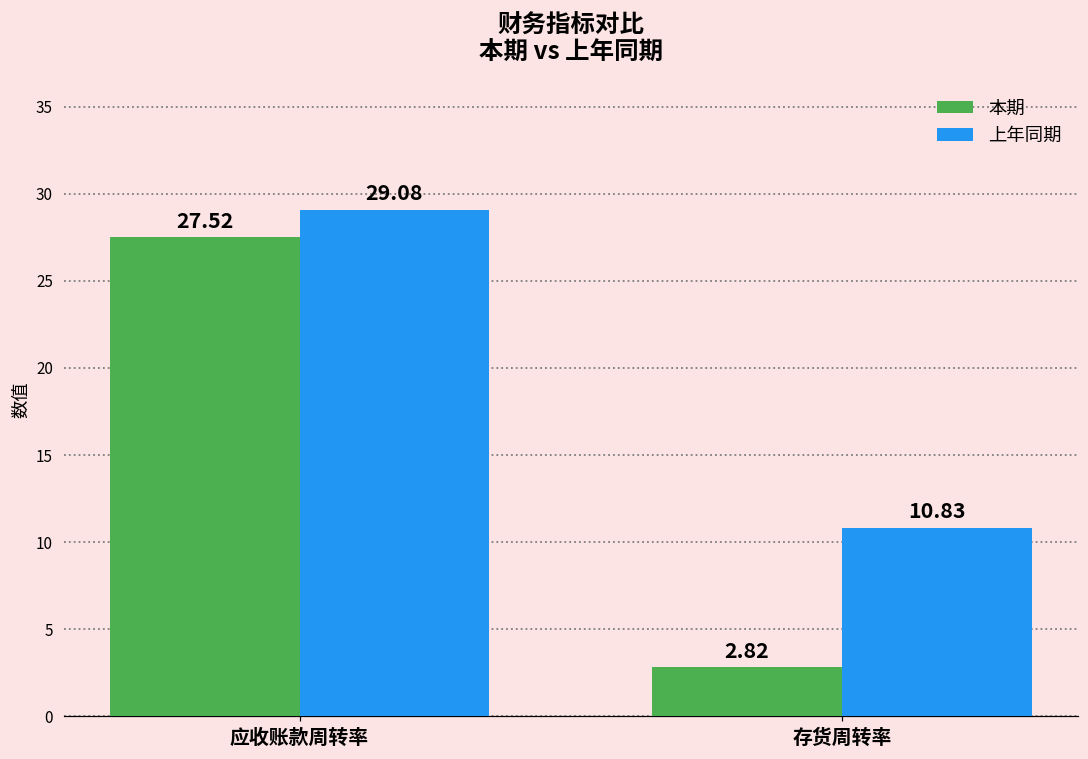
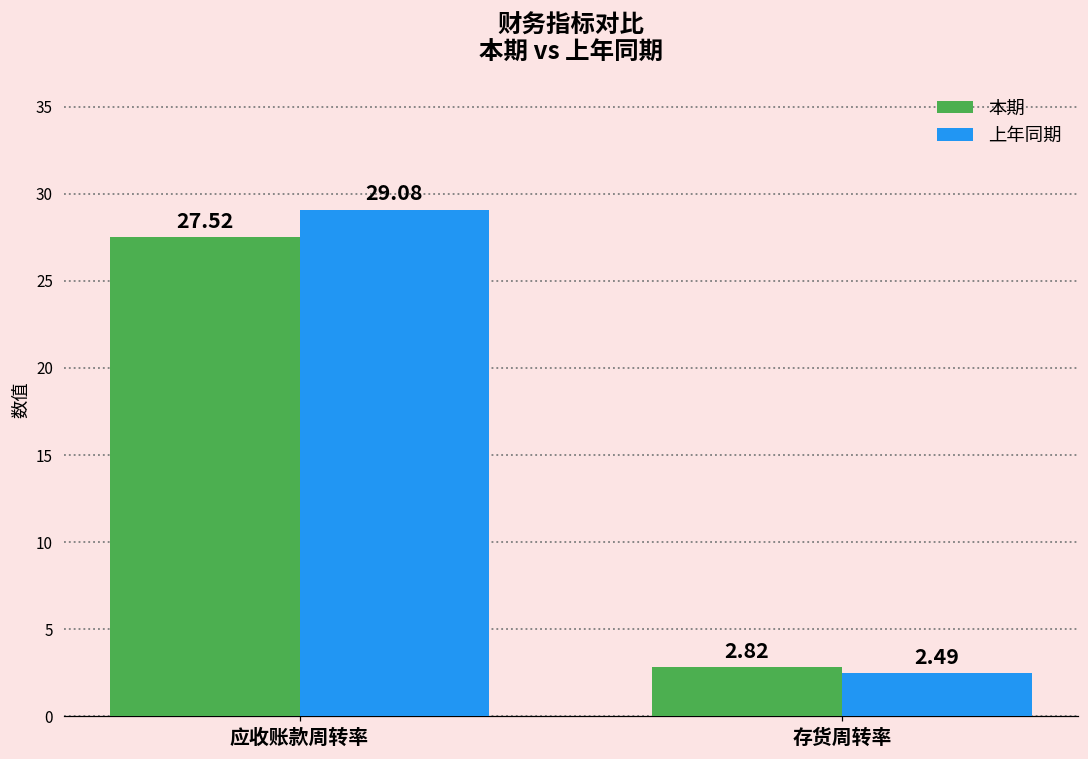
  {
    "本期": {
      "应收账款周转率": 27.52,
      "存货周转率": 2.82
    },
    "上年同期": {
      "应收账款周转率": 29.08,
-     "存货周转率": 10.83
+     "存货周转率": 2.49
    }
  }
